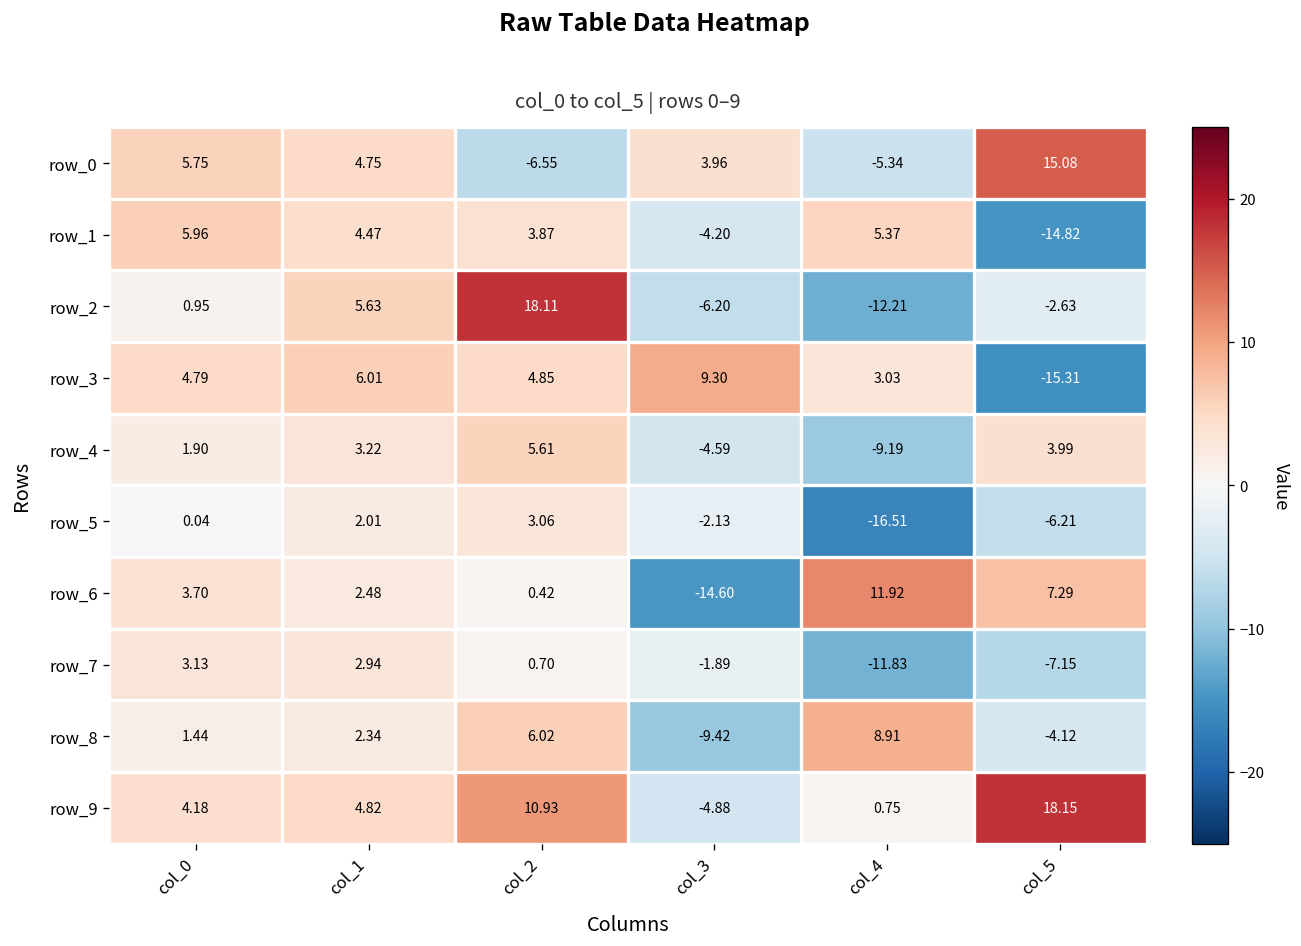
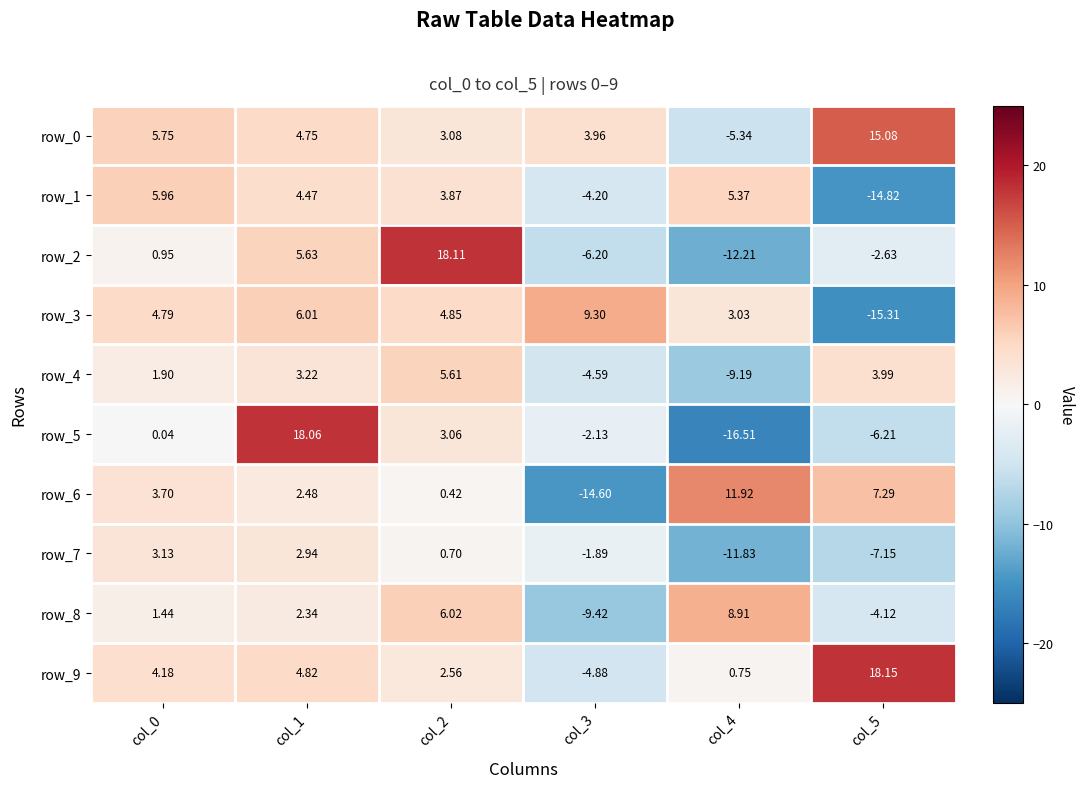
  {
    "row_0": {
      "col_0": 5.75,
      "col_1": 4.75,
-     "col_2": -6.55,
+     "col_2": 3.08,
      "col_3": 3.96,
      "col_4": -5.34,
      "col_5": 15.08
    },
    "row_1": {
      "col_0": 5.96,
      "col_1": 4.47,
      "col_2": 3.87,
      "col_3": -4.20,
      "col_4": 5.37,
      "col_5": -14.82
    },
    "row_2": {
      "col_0": 0.95,
      "col_1": 5.63,
      "col_2": 18.11,
      "col_3": -6.20,
      "col_4": -12.21,
      "col_5": -2.63
    },
    "row_3": {
      "col_0": 4.79,
      "col_1": 6.01,
      "col_2": 4.85,
      "col_3": 9.30,
      "col_4": 3.03,
      "col_5": -15.31
    },
    "row_4": {
      "col_0": 1.90,
      "col_1": 3.22,
      "col_2": 5.61,
      "col_3": -4.59,
      "col_4": -9.19,
      "col_5": 3.99
    },
    "row_5": {
      "col_0": 0.04,
-     "col_1": 2.01,
+     "col_1": 18.06,
      "col_2": 3.06,
      "col_3": -2.13,
      "col_4": -16.51,
      "col_5": -6.21
    },
    "row_6": {
      "col_0": 3.70,
      "col_1": 2.48,
      "col_2": 0.42,
      "col_3": -14.60,
      "col_4": 11.92,
      "col_5": 7.29
    },
    "row_7": {
      "col_0": 3.13,
      "col_1": 2.94,
      "col_2": 0.70,
      "col_3": -1.89,
      "col_4": -11.83,
      "col_5": -7.15
    },
    "row_8": {
      "col_0": 1.44,
      "col_1": 2.34,
      "col_2": 6.02,
      "col_3": -9.42,
      "col_4": 8.91,
      "col_5": -4.12
    },
    "row_9": {
      "col_0": 4.18,
      "col_1": 4.82,
-     "col_2": 10.93,
+     "col_2": 2.56,
      "col_3": -4.88,
      "col_4": 0.75,
      "col_5": 18.15
    }
  }
